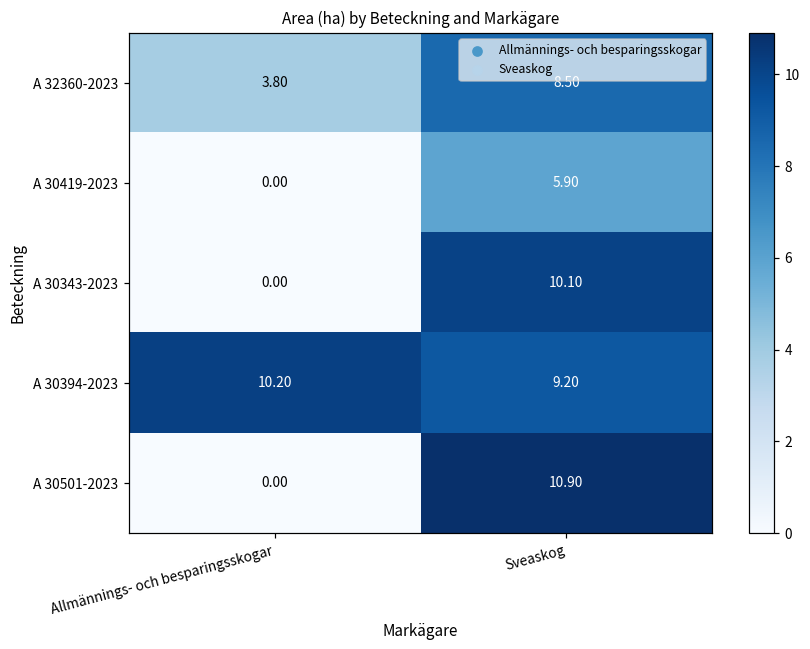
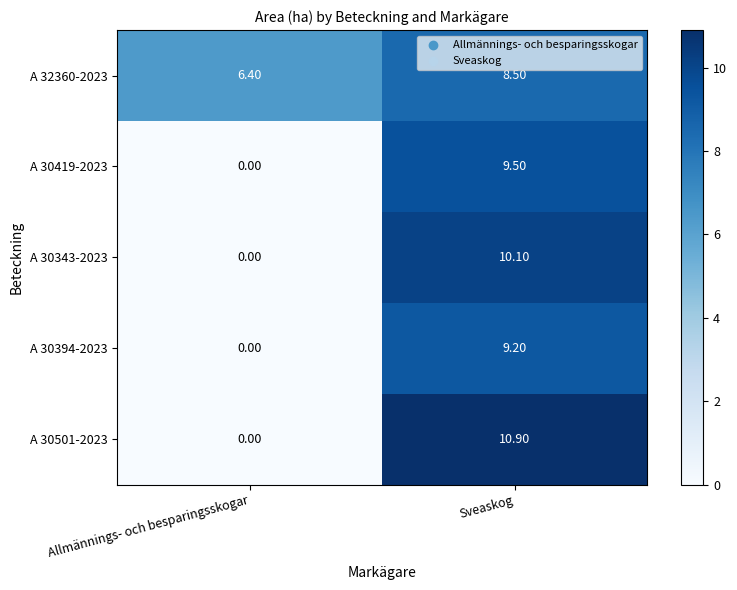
  {
    "A 32360-2023": {
-     "Allmännings- och besparingsskogar": 3.80
+     "Allmännings- och besparingsskogar": 6.40
    },
    "A 30419-2023": {
      "Allmännings- och besparingsskogar": 0.00,
-     "Sveaskog": 5.90
+     "Sveaskog": 9.50
    },
    "A 30343-2023": {
      "Allmännings- och besparingsskogar": 0.00,
      "Sveaskog": 10.10
    },
    "A 30394-2023": {
-     "Allmännings- och besparingsskogar": 10.20,
+     "Allmännings- och besparingsskogar": 0.00,
      "Sveaskog": 9.20
    },
    "A 30501-2023": {
      "Allmännings- och besparingsskogar": 0.00,
      "Sveaskog": 10.90
    }
  }
